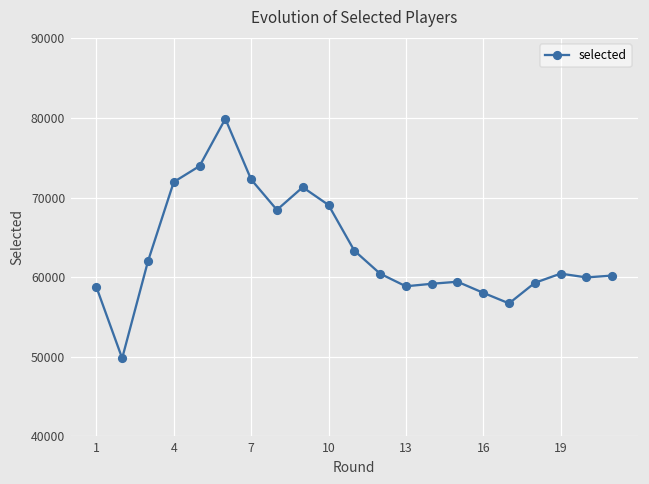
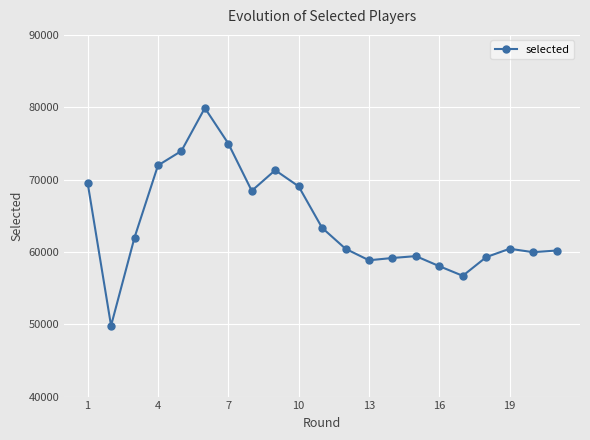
  {
-   "1": 59000,
+   "1": 70000,
    "4": 72000,
-   "7": 72000,
+   "7": 75000,
    "10": 69000,
    "13": 59000,
    "16": 58000,
    "19": 60000
  }
